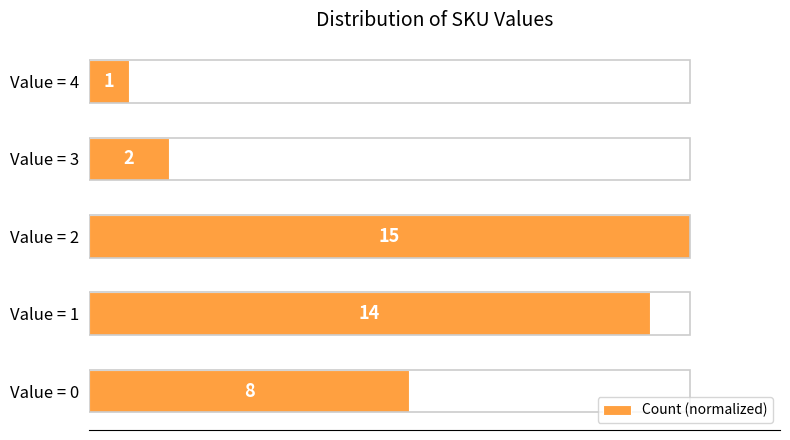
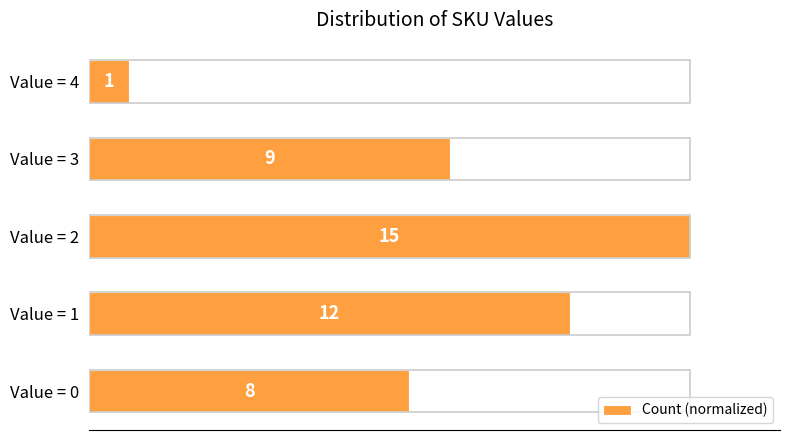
  {
-   "Value = 3": 2,
-   "Value = 1": 14
+   "Value = 3": 9,
+   "Value = 1": 12
  }
